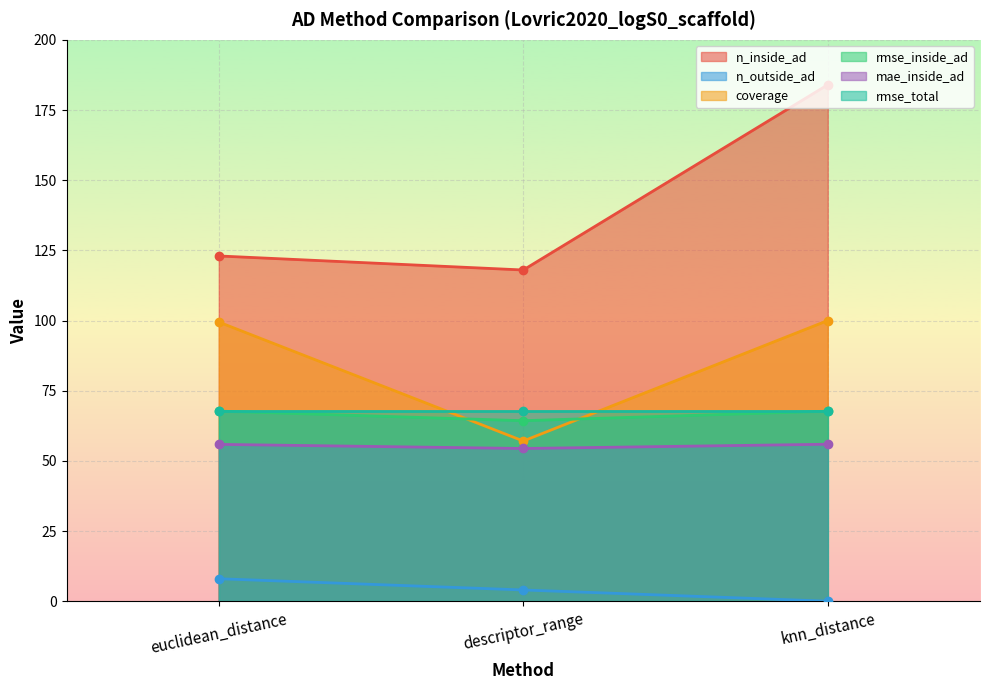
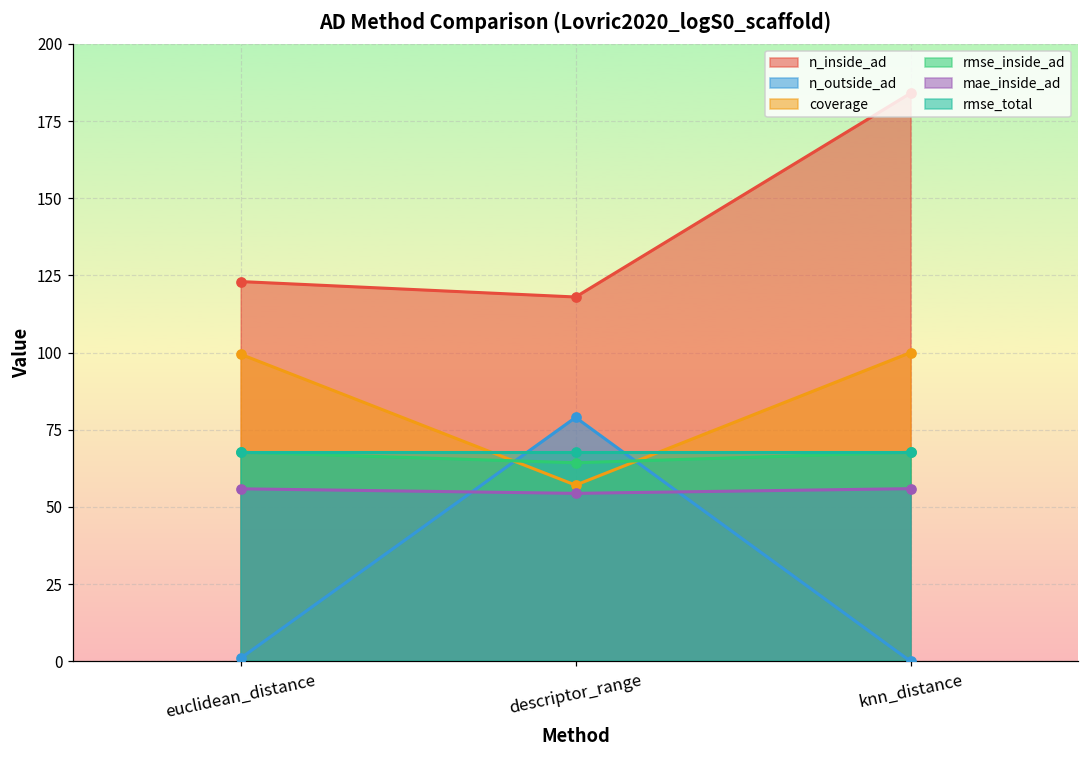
  {
    "n_inside_ad": {
      "euclidean_distance": 123,
      "descriptor_range": 118
    },
    "n_outside_ad": {
-     "euclidean_distance": 8,
-     "descriptor_range": 4,
+     "euclidean_distance": 1,
+     "descriptor_range": 79,
      "knn_distance": 0
    },
    "coverage": {
      "euclidean_distance": 99,
      "descriptor_range": 57,
      "knn_distance": 100
    },
    "mae_inside_ad": {
      "euclidean_distance": 56,
      "descriptor_range": 54,
      "knn_distance": 56
    }
  }
